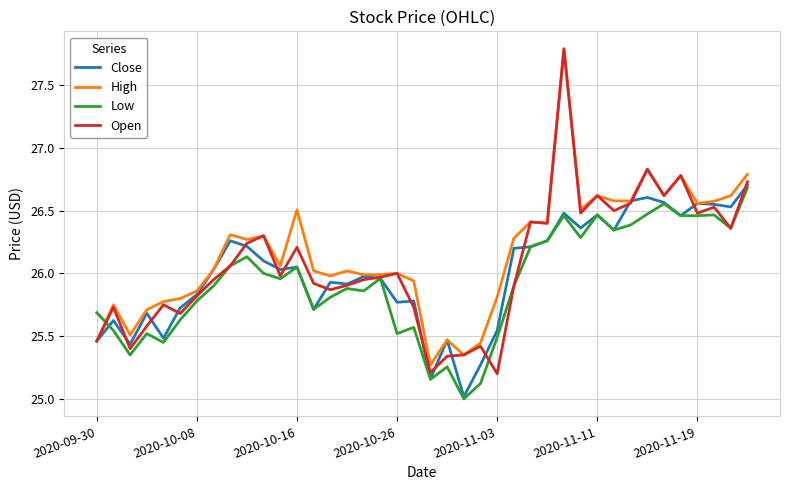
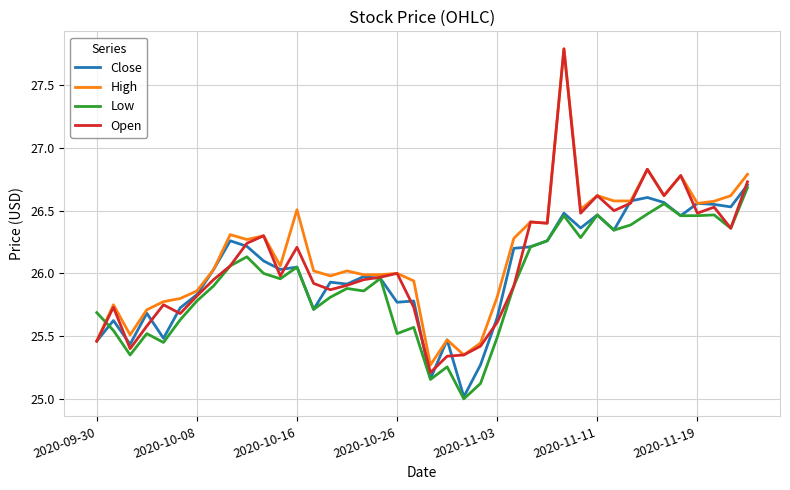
  {
    "Close": {
      "2020-10-26": 25.77,
-     "2020-11-03": 25.54
+     "2020-11-03": 25.65
    },
    "High": {
      "2020-10-08": 25.86,
      "2020-10-16": 26.51,
      "2020-11-03": 25.81
    },
    "Low": {
      "2020-09-30": 25.69,
      "2020-10-08": 25.78,
      "2020-10-26": 25.52,
      "2020-11-03": 25.49
    },
    "Open": {
      "2020-10-16": 26.21,
-     "2020-11-03": 25.20
+     "2020-11-03": 25.61
    }
  }
